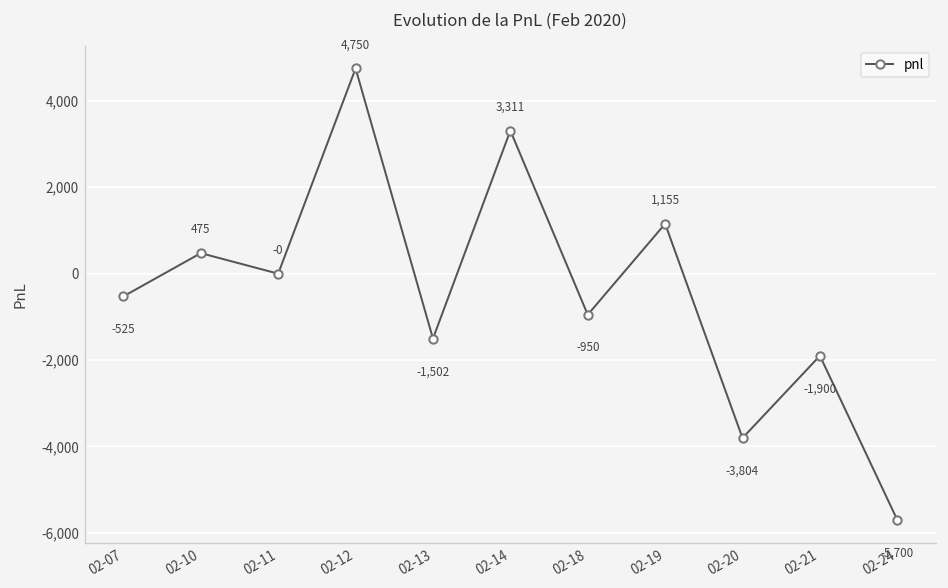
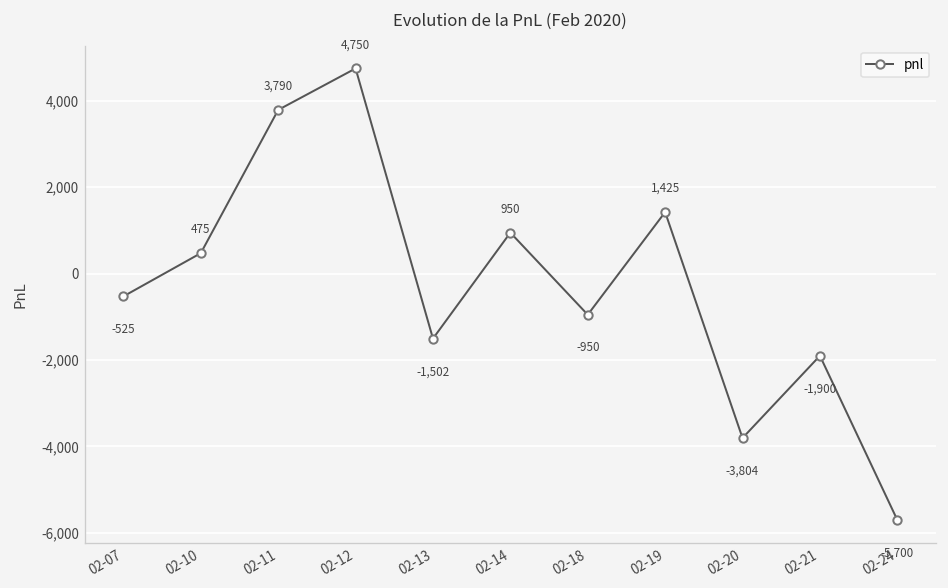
  {
    "02-07": "-525",
    "02-10": "475",
-   "02-11": "-0",
+   "02-11": "3,790",
    "02-12": "4,750",
    "02-13": "-1,502",
-   "02-14": "3,311",
+   "02-14": "950",
    "02-18": "-950",
-   "02-19": "1,155",
+   "02-19": "1,425",
    "02-20": "-3,804",
    "02-21": "-1,900",
    "02-24": "-5,700"
  }
